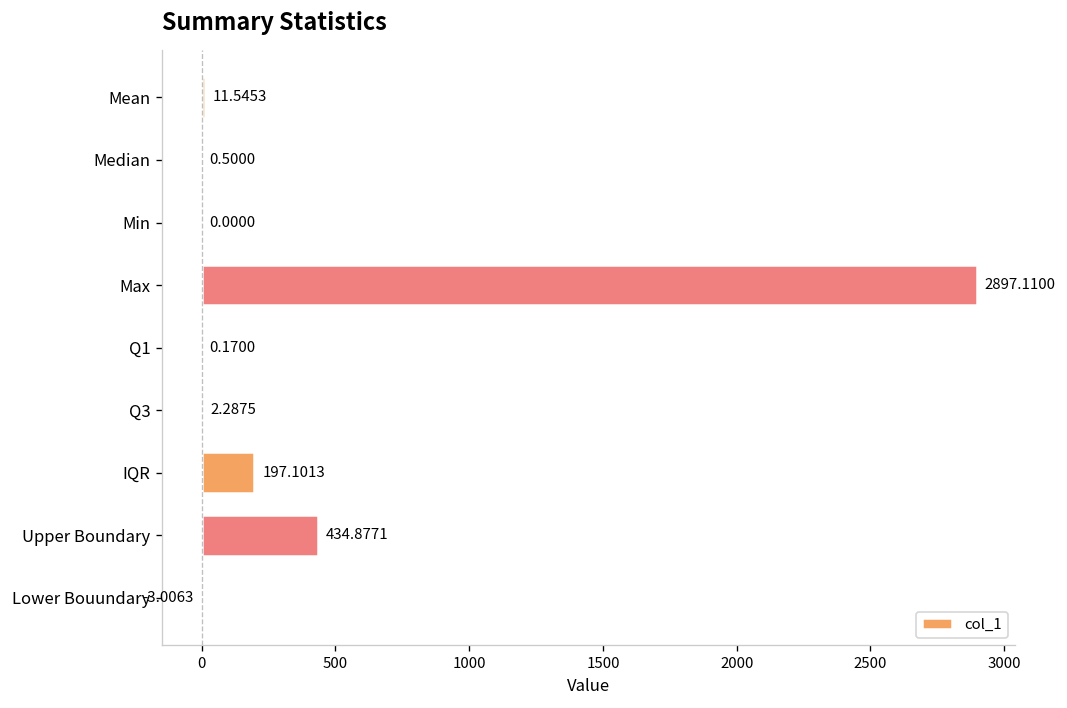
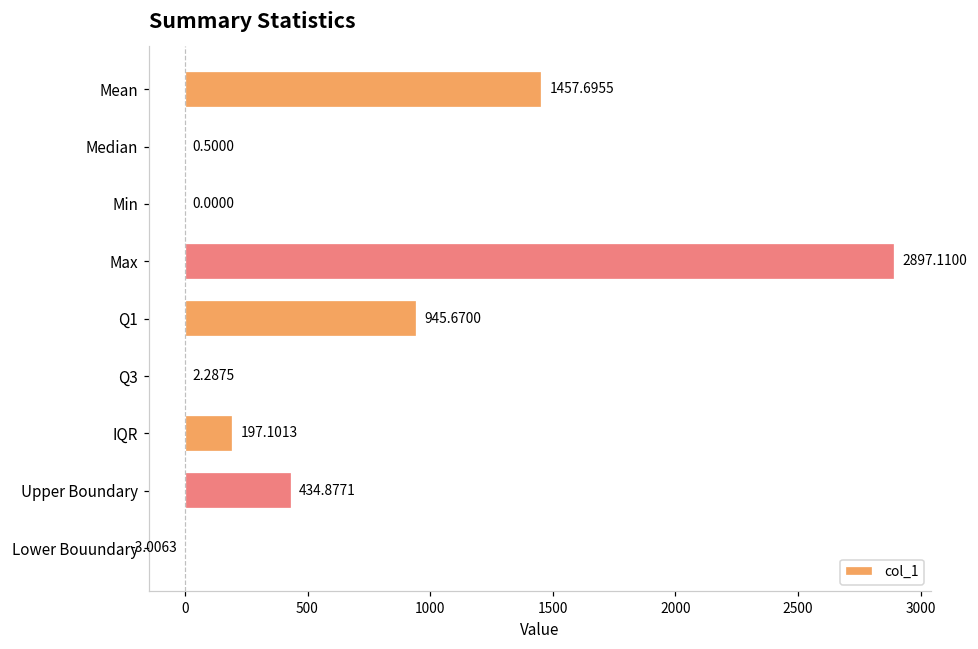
  {
-   "Mean": 11.5453,
+   "Mean": 1457.6955,
    "Median": 0.5000,
    "Min": 0.0000,
    "Max": 2897.1100,
-   "Q1": 0.1700,
+   "Q1": 945.6700,
    "Q3": 2.2875,
    "IQR": 197.1013,
    "Upper Boundary": 434.8771,
    "Lower Bouundary": -3.0063
  }
